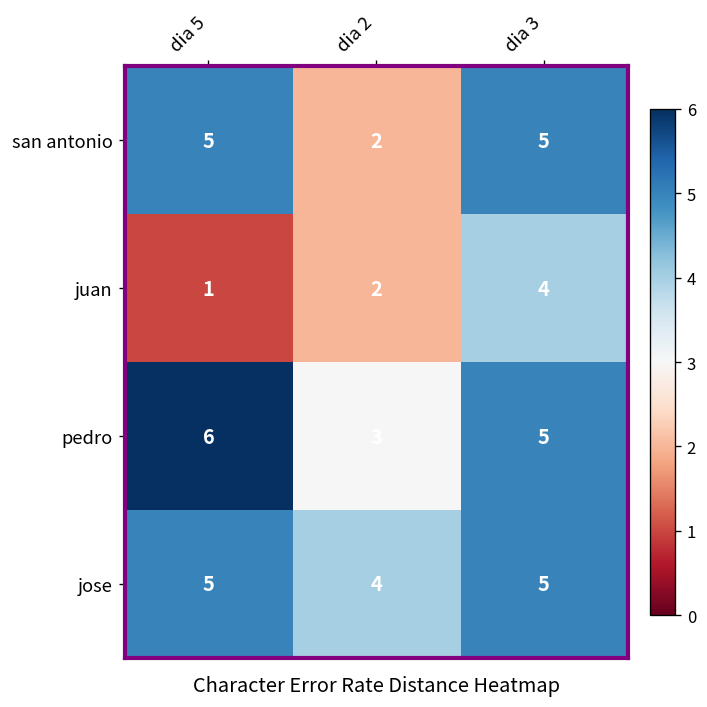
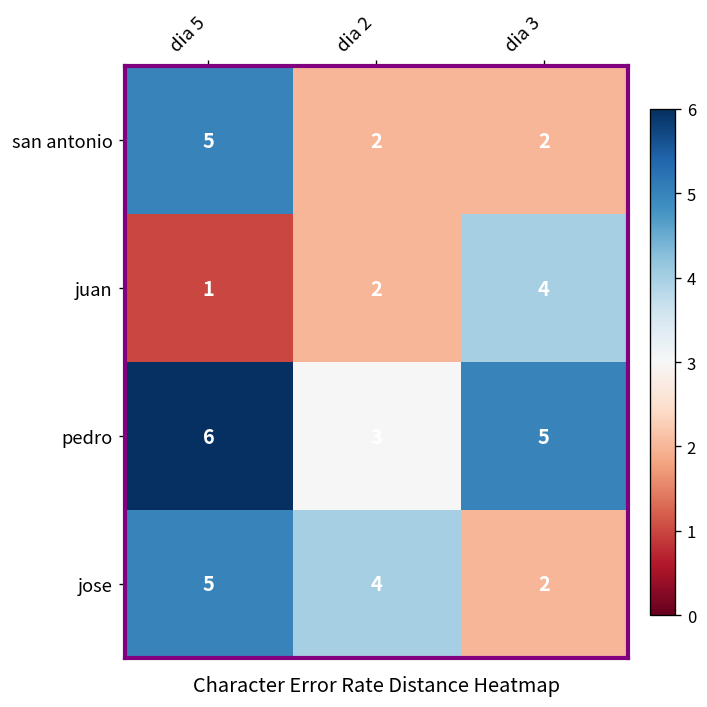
  {
    "san antonio": {
      "dia 5": 5,
      "dia 2": 2,
-     "dia 3": 5
+     "dia 3": 2
    },
    "juan": {
      "dia 5": 1,
      "dia 2": 2,
      "dia 3": 4
    },
    "pedro": {
      "dia 5": 6,
      "dia 3": 5
    },
    "jose": {
      "dia 5": 5,
      "dia 2": 4,
-     "dia 3": 5
+     "dia 3": 2
    }
  }
